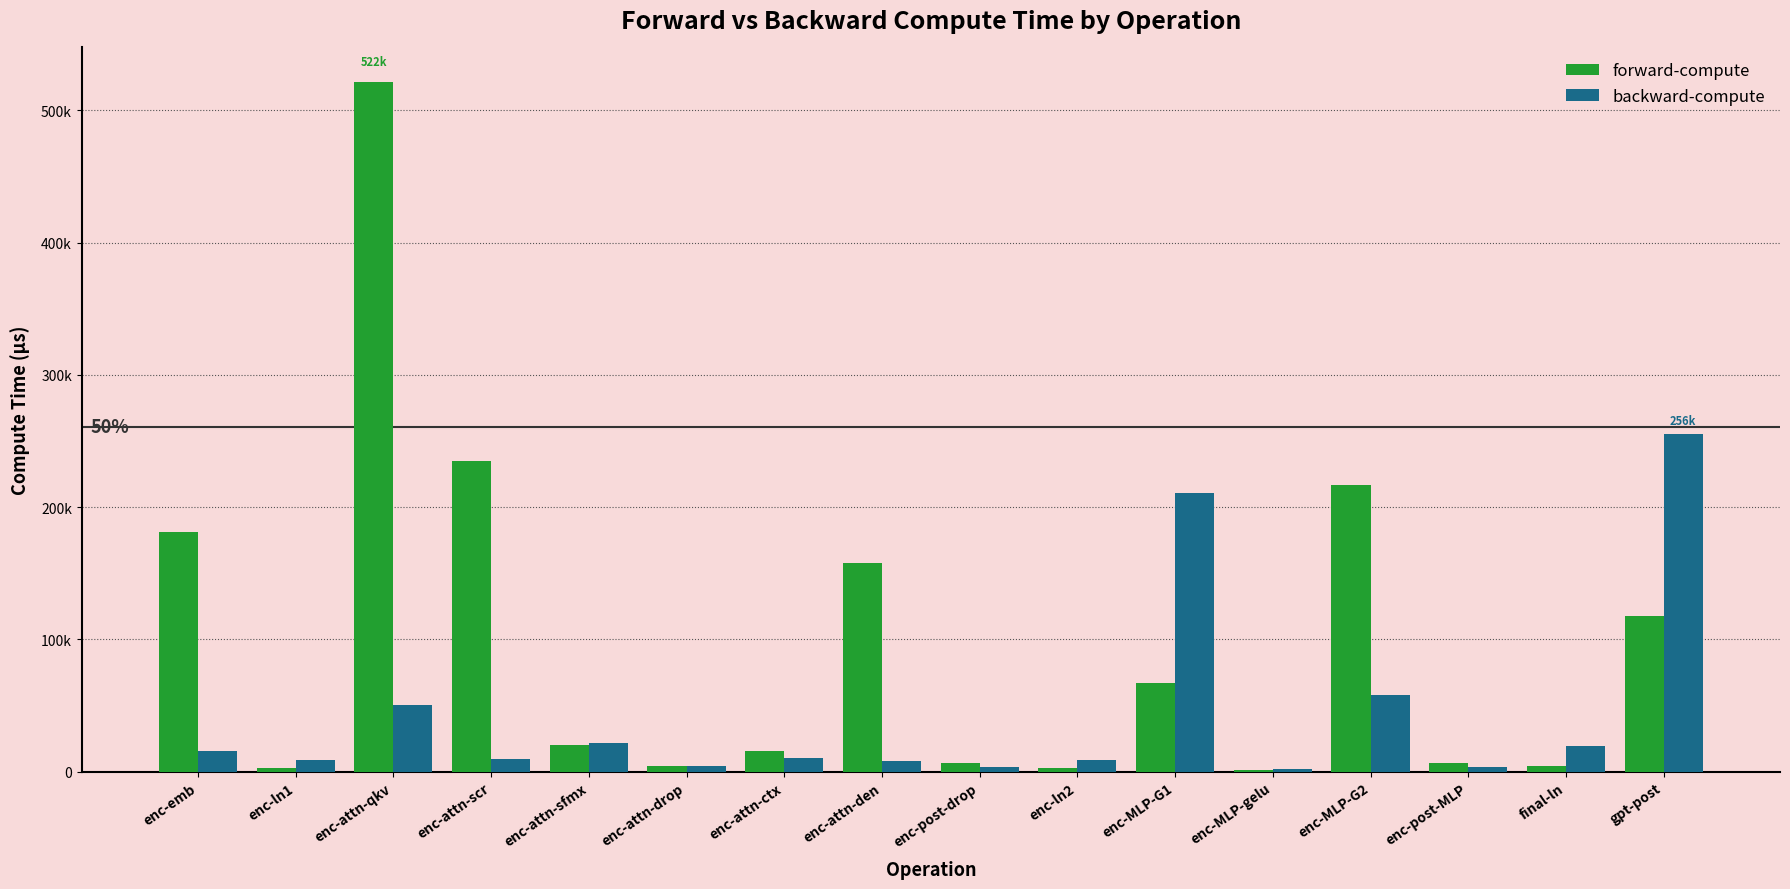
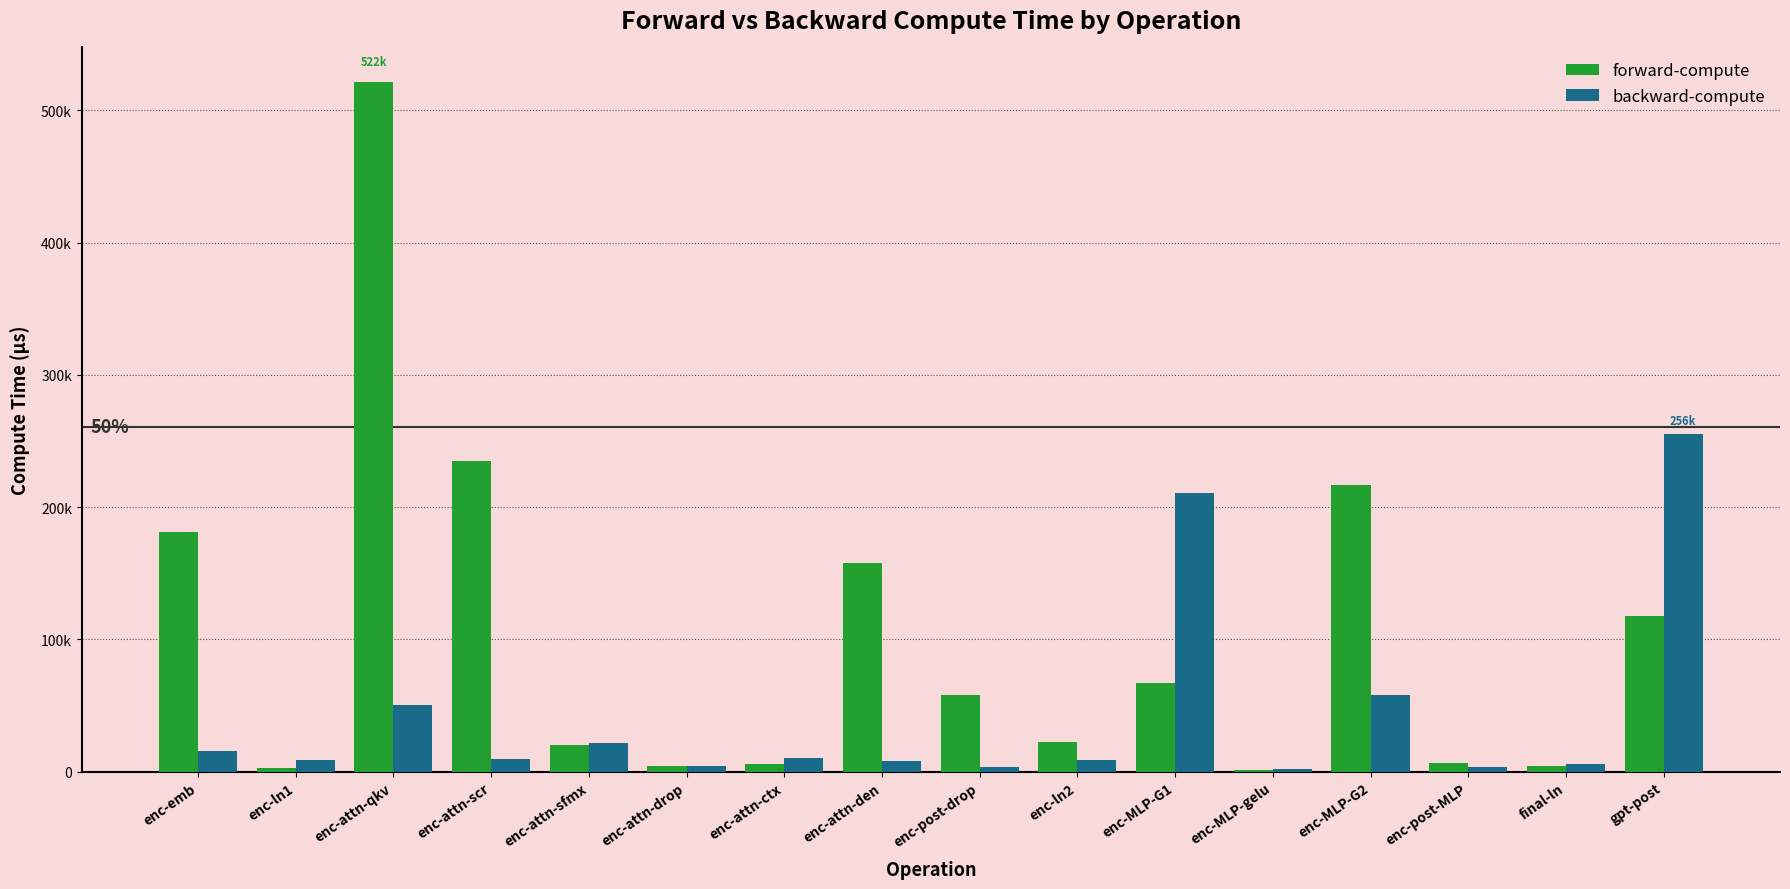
  {
    "forward-compute": {
      "enc-emb": 181000,
      "enc-ln1": 3000,
      "enc-attn-scr": 235000,
      "enc-attn-sfmx": 20000,
      "enc-attn-drop": 4000,
-     "enc-attn-ctx": 16000,
+     "enc-attn-ctx": 6000,
      "enc-attn-den": 158000,
-     "enc-post-drop": 6000,
-     "enc-ln2": 3000,
+     "enc-post-drop": 58000,
+     "enc-ln2": 23000,
      "enc-MLP-G1": 67000,
      "enc-MLP-G2": 217000,
      "enc-post-MLP": 6000,
      "final-ln": 4000,
      "gpt-post": 118000
    },
    "backward-compute": {
      "enc-emb": 15000,
      "enc-ln1": 9000,
      "enc-attn-qkv": 50000,
      "enc-attn-scr": 10000,
      "enc-attn-sfmx": 22000,
      "enc-attn-drop": 4000,
      "enc-attn-ctx": 10000,
      "enc-attn-den": 8000,
      "enc-post-drop": 4000,
      "enc-ln2": 9000,
      "enc-MLP-G1": 211000,
      "enc-MLP-G2": 58000,
      "enc-post-MLP": 4000,
-     "final-ln": 20000
+     "final-ln": 6000
    }
  }
